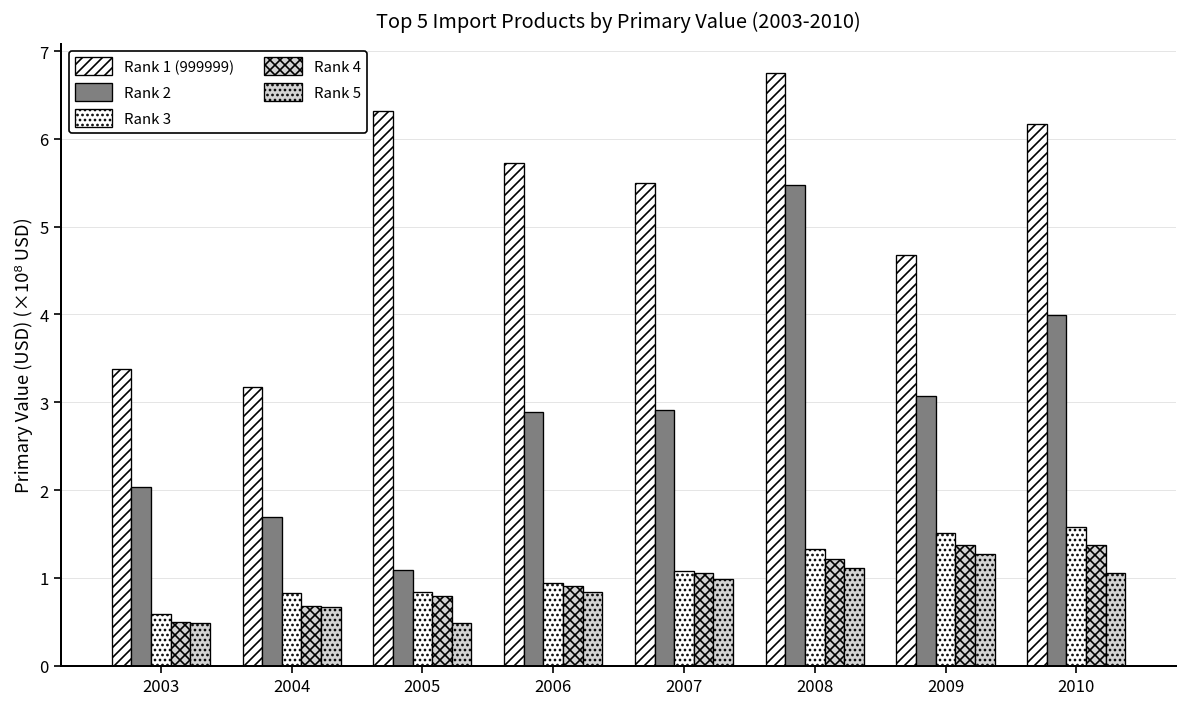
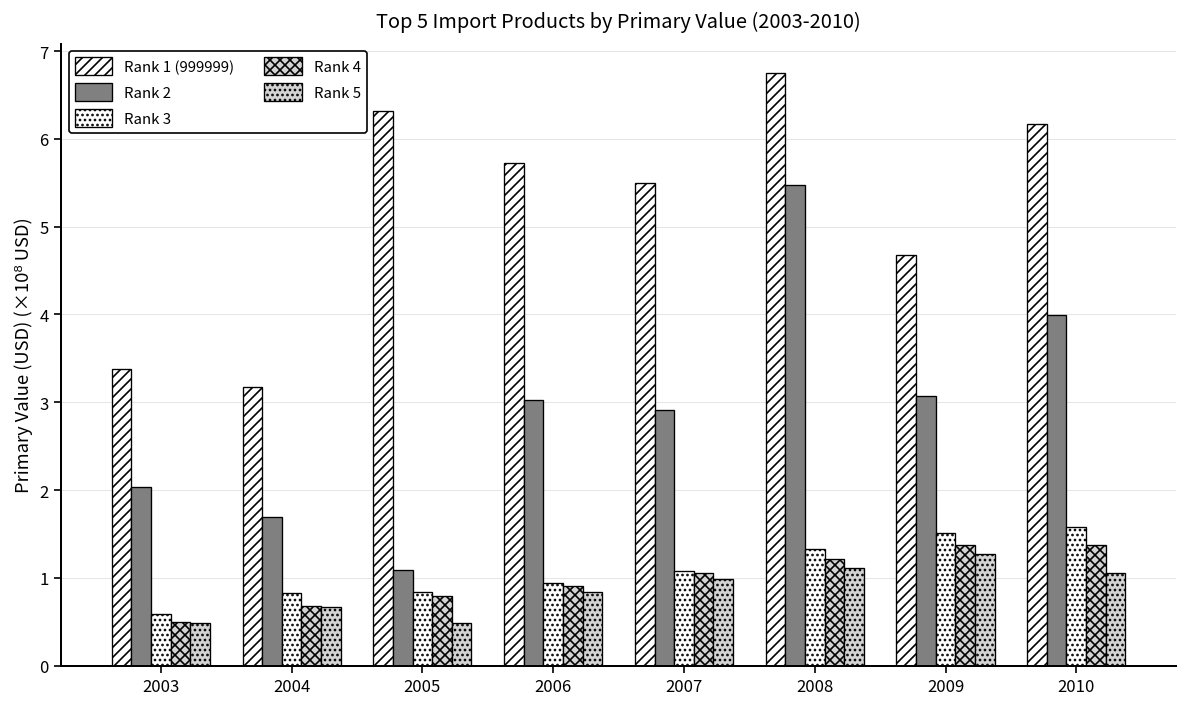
  {
    "Rank 2": {
      "2003": 2.0,
      "2004": 1.7,
      "2005": 1.1,
-     "2006": 2.9,
+     "2006": 3.0,
      "2007": 2.9,
      "2008": 5.5,
      "2009": 3.1,
      "2010": 4.0
    }
  }
